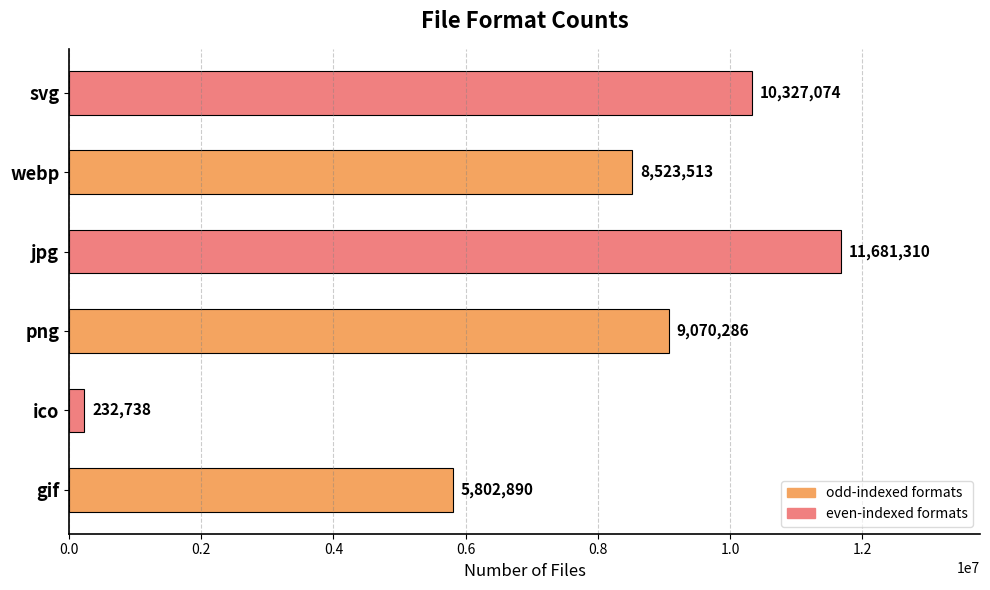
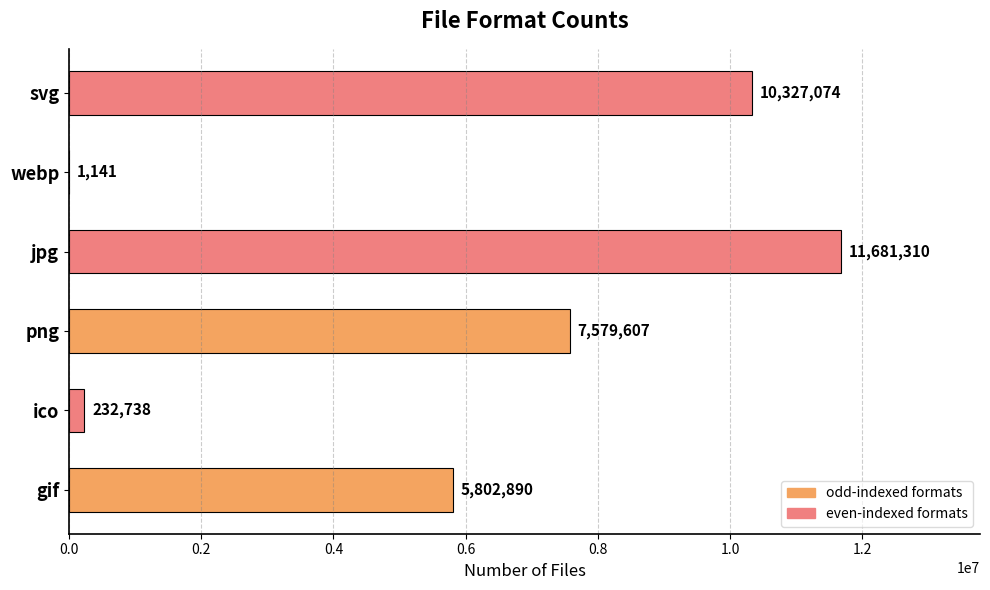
  {
    "svg": "10,327,074",
-   "webp": "8,523,513",
+   "webp": "1,141",
    "jpg": "11,681,310",
-   "png": "9,070,286",
+   "png": "7,579,607",
    "ico": "232,738",
    "gif": "5,802,890"
  }
